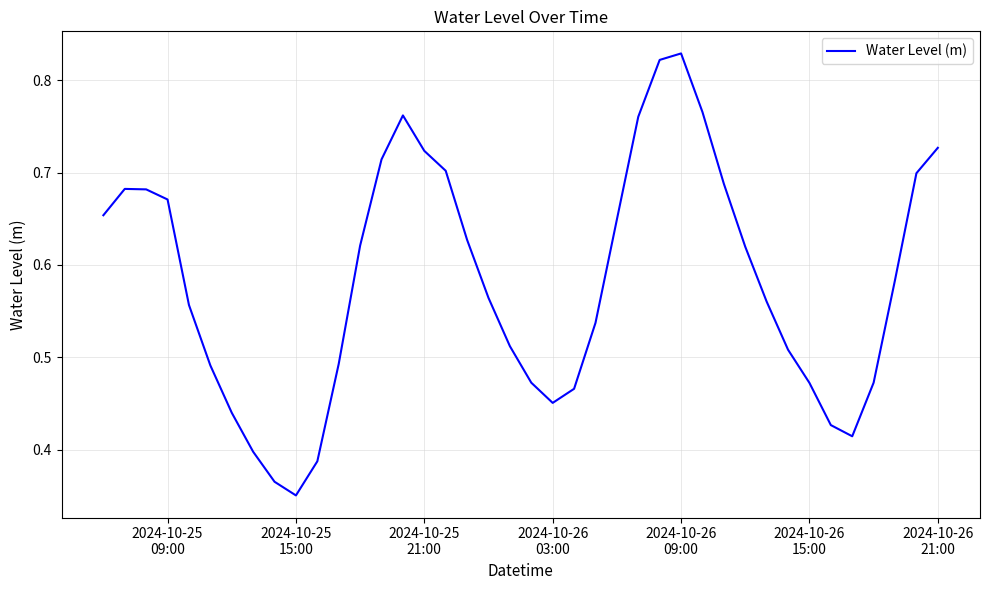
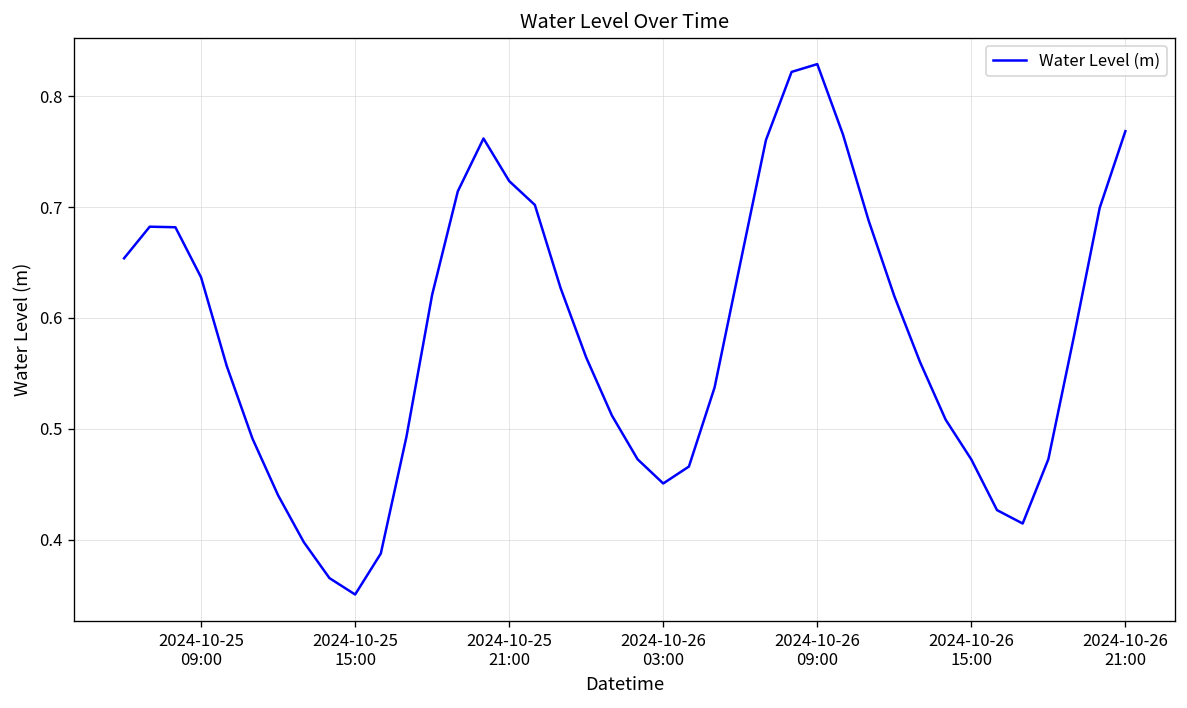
  {
-   "2024-10-25 09:00": 0.67,
+   "2024-10-25 09:00": 0.64,
    "2024-10-25 15:00": 0.35,
    "2024-10-25 21:00": 0.72,
    "2024-10-26 03:00": 0.45,
    "2024-10-26 09:00": 0.83,
    "2024-10-26 15:00": 0.47,
-   "2024-10-26 21:00": 0.73
+   "2024-10-26 21:00": 0.77
  }
